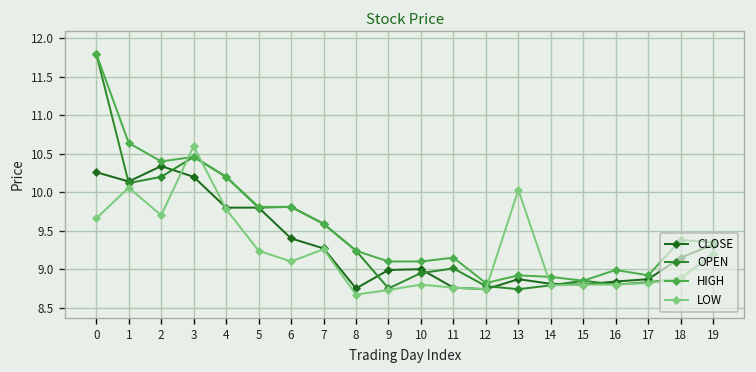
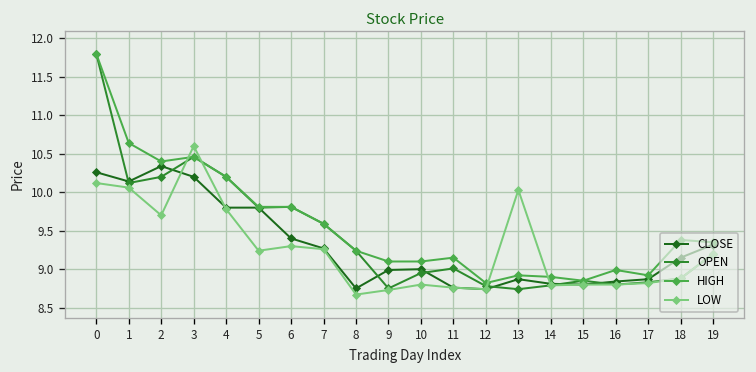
  {
    "LOW": {
-     "0": 9.7,
+     "0": 10.1,
      "1": 10.1,
      "2": 9.7,
      "3": 10.6,
      "5": 9.2,
-     "6": 9.1,
+     "6": 9.3,
      "8": 8.7,
      "10": 8.8,
      "13": 10.0
    }
  }
